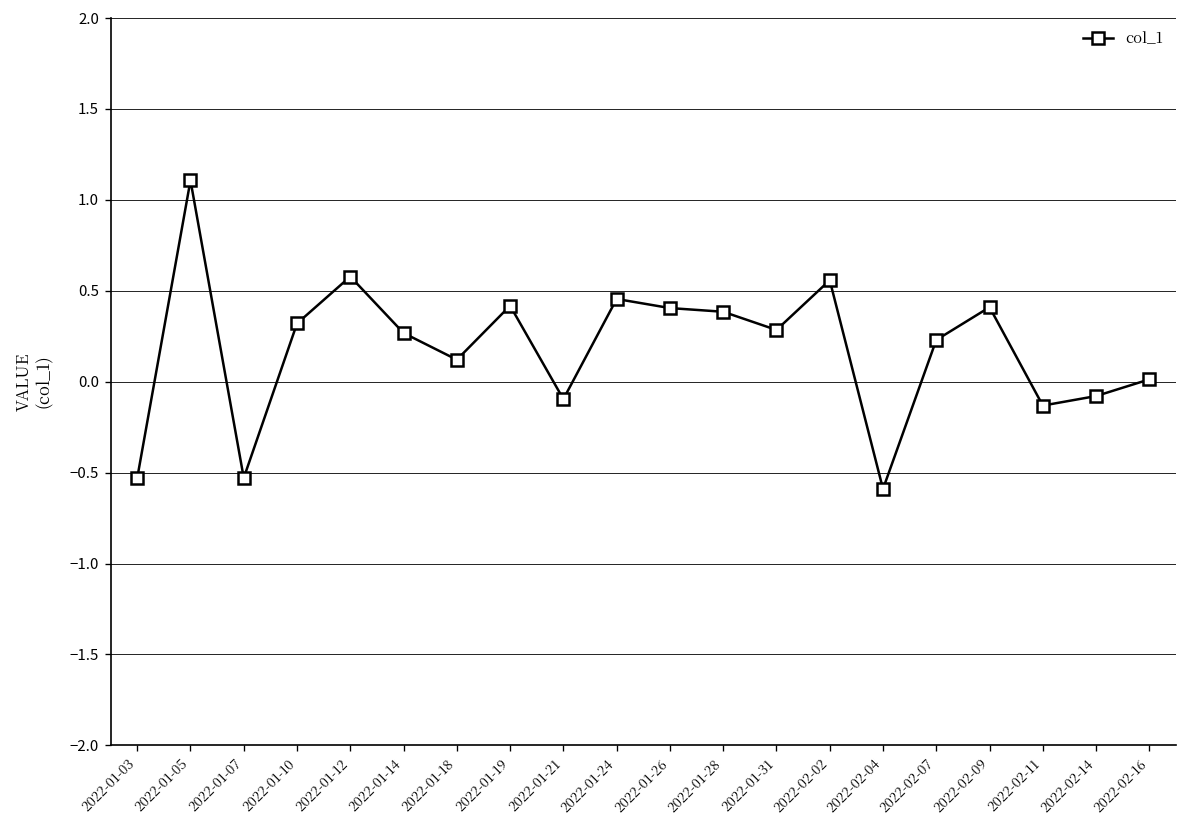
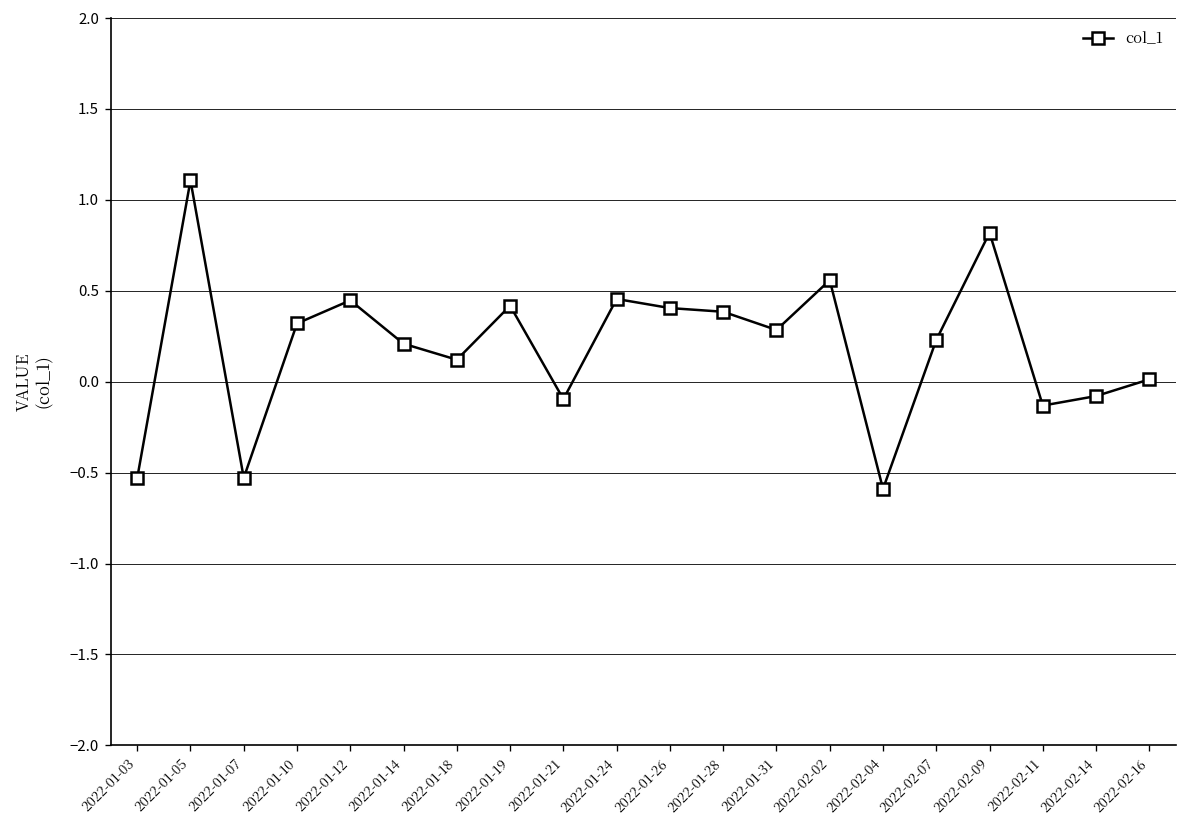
  {
    "2022-01-03": -0.53,
    "2022-01-05": 1.11,
    "2022-01-07": -0.53,
    "2022-01-10": 0.32,
-   "2022-01-12": 0.58,
-   "2022-01-14": 0.27,
+   "2022-01-12": 0.45,
+   "2022-01-14": 0.21,
    "2022-01-18": 0.12,
    "2022-01-19": 0.42,
    "2022-01-21": -0.10,
    "2022-01-24": 0.45,
    "2022-01-26": 0.40,
    "2022-01-28": 0.38,
    "2022-01-31": 0.28,
    "2022-02-02": 0.56,
    "2022-02-04": -0.59,
    "2022-02-07": 0.23,
-   "2022-02-09": 0.41,
+   "2022-02-09": 0.82,
    "2022-02-11": -0.13,
    "2022-02-14": -0.08,
    "2022-02-16": 0.01
  }
